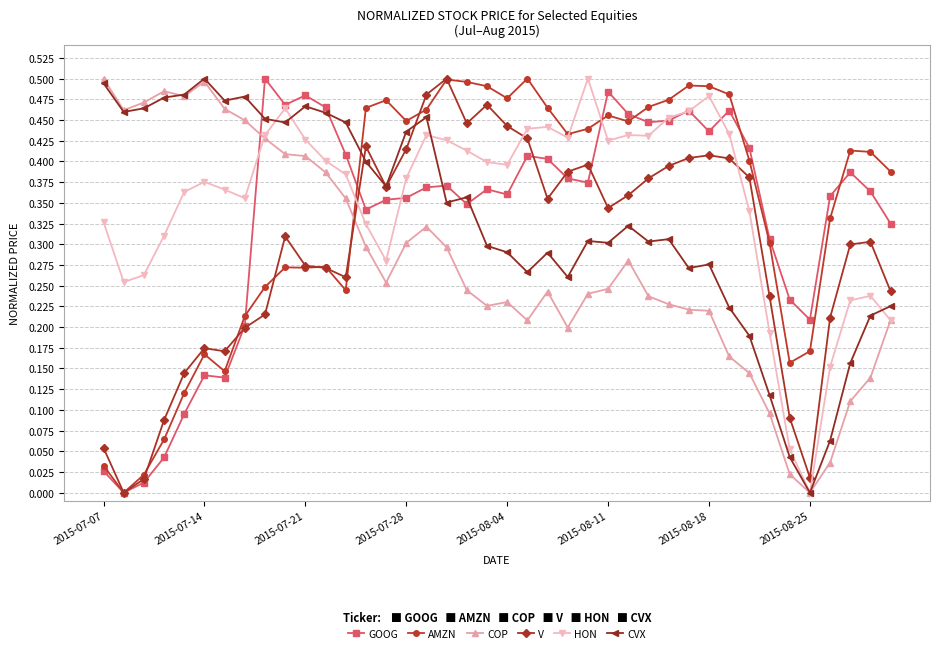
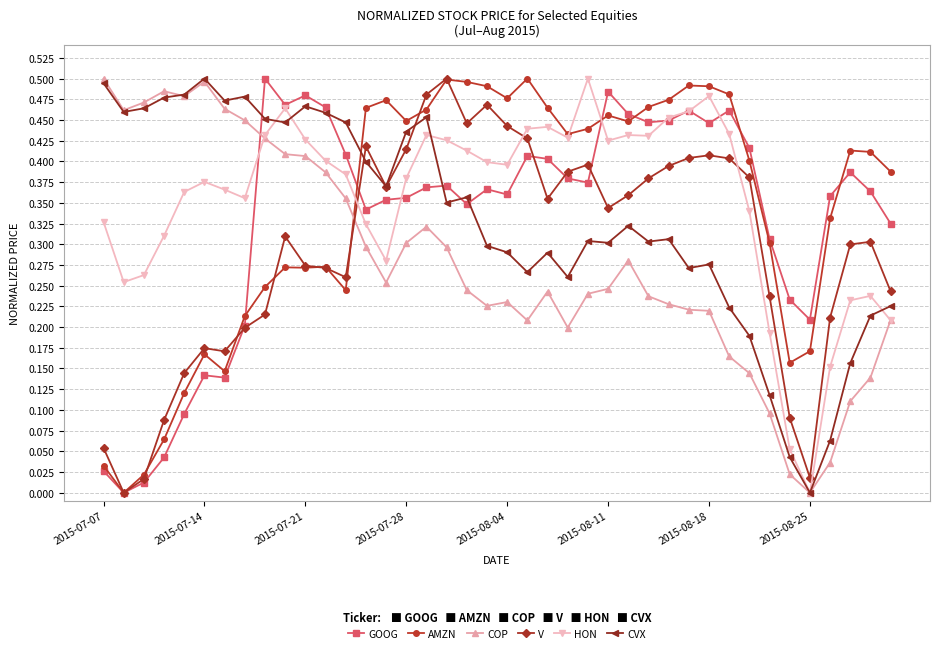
  {
    "GOOG": {
      "2015-07-07": 0.03,
      "2015-07-14": 0.14,
      "2015-07-21": 0.48,
      "2015-07-28": 0.36,
      "2015-08-04": 0.36,
      "2015-08-11": 0.48,
-     "2015-08-18": 0.44,
+     "2015-08-18": 0.45,
      "2015-08-25": 0.21
    }
  }
